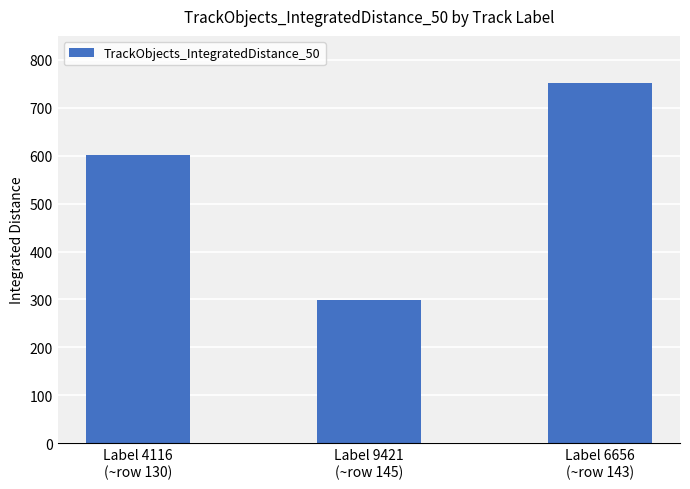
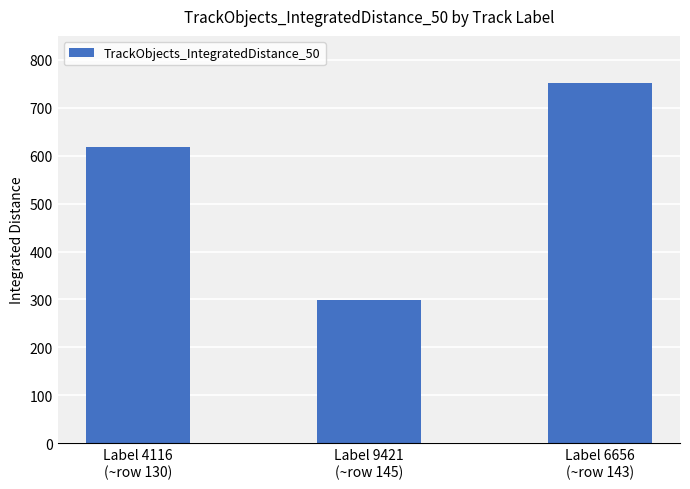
  {
-   "Label 4116 (~row 130)": 600,
+   "Label 4116 (~row 130)": 620,
    "Label 9421 (~row 145)": 300,
    "Label 6656 (~row 143)": 750
  }
